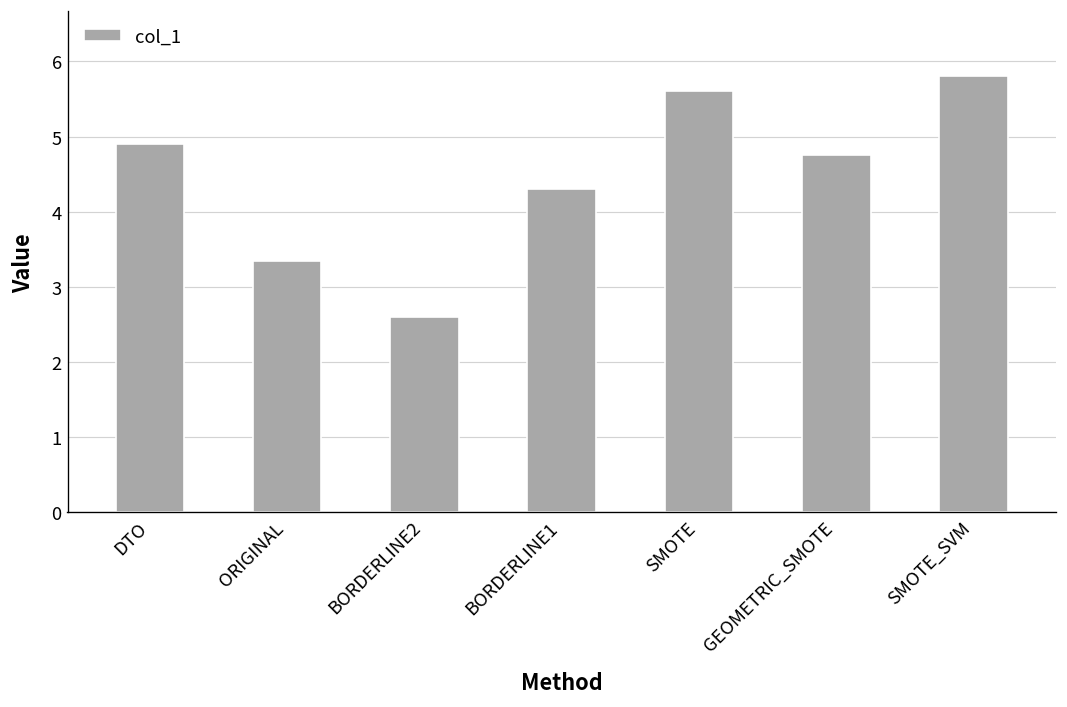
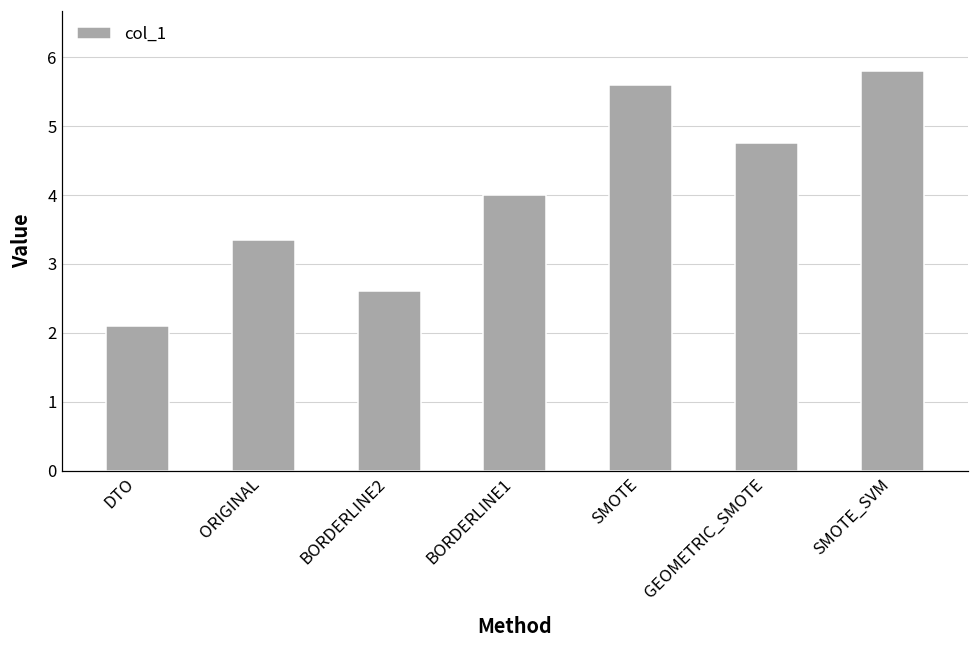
  {
-   "DTO": 4.9,
+   "DTO": 2.1,
    "ORIGINAL": 3.4,
    "BORDERLINE2": 2.6,
-   "BORDERLINE1": 4.3,
+   "BORDERLINE1": 4.0,
    "SMOTE": 5.6,
    "GEOMETRIC_SMOTE": 4.8,
    "SMOTE_SVM": 5.8
  }
